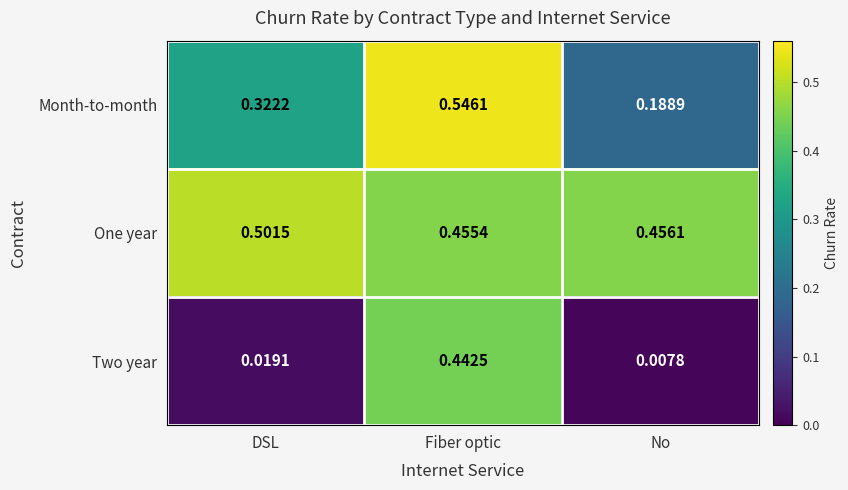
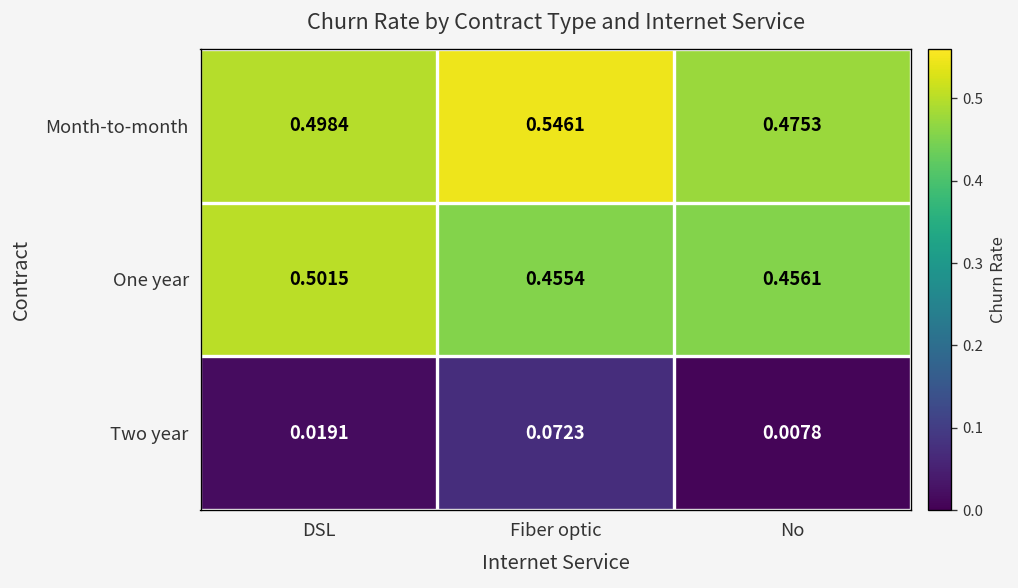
  {
    "Month-to-month": {
-     "DSL": 0.3222,
+     "DSL": 0.4984,
      "Fiber optic": 0.5461,
-     "No": 0.1889
+     "No": 0.4753
    },
    "One year": {
      "DSL": 0.5015,
      "Fiber optic": 0.4554,
      "No": 0.4561
    },
    "Two year": {
      "DSL": 0.0191,
-     "Fiber optic": 0.4425,
+     "Fiber optic": 0.0723,
      "No": 0.0078
    }
  }
